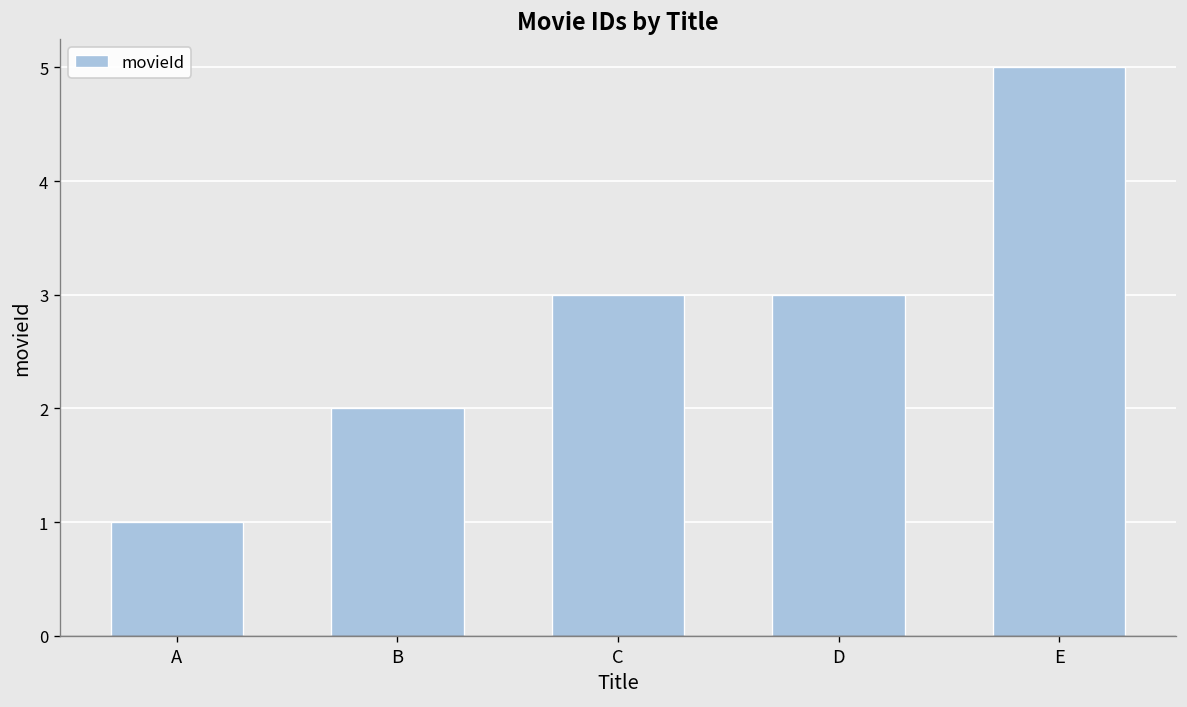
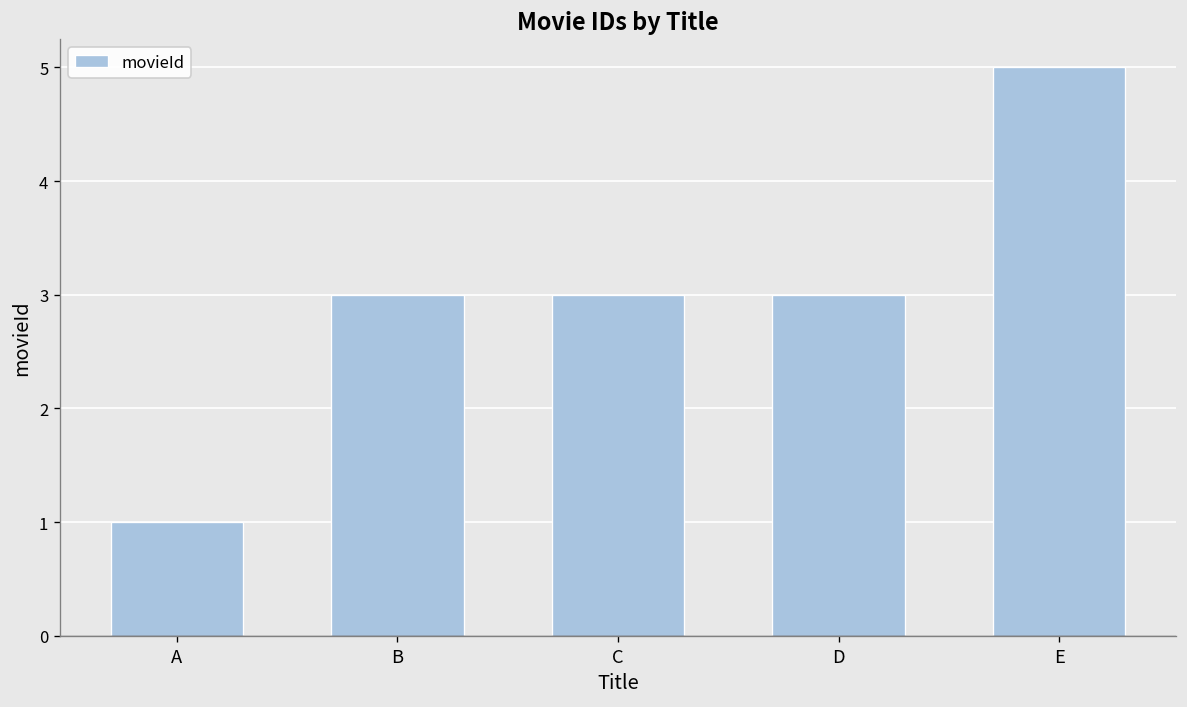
  {
    "A": 1,
-   "B": 2,
+   "B": 3,
    "C": 3,
    "D": 3,
    "E": 5
  }
